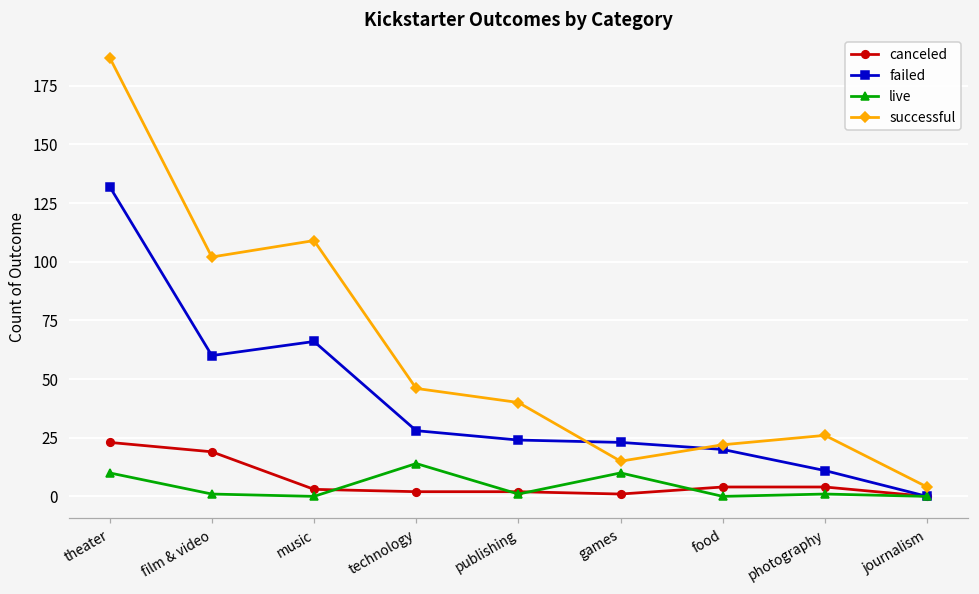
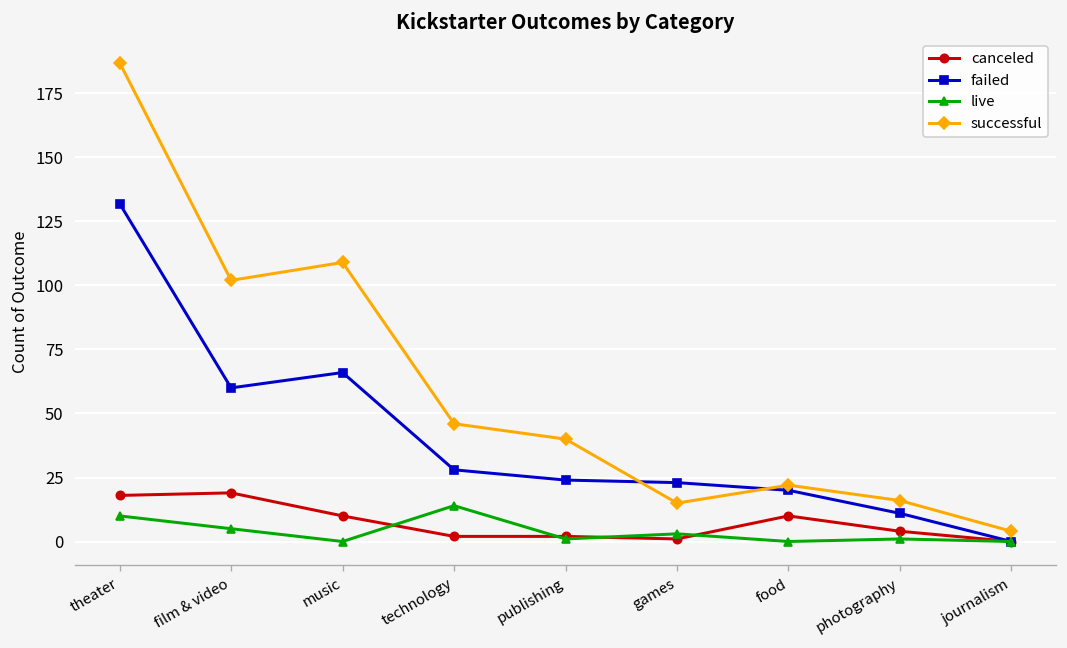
  {
    "canceled": {
-     "theater": 23,
+     "theater": 18,
      "film & video": 19,
-     "music": 3,
+     "music": 10,
      "technology": 2,
      "games": 1,
-     "food": 4,
+     "food": 10,
      "photography": 4
    },
    "failed": {
      "theater": 132,
      "film & video": 60,
      "music": 66,
      "technology": 28,
      "publishing": 24,
      "games": 23,
      "food": 20,
      "photography": 11
    },
    "live": {
      "theater": 10,
-     "film & video": 1,
+     "film & video": 5,
      "music": 0,
      "technology": 14,
-     "games": 10,
+     "games": 3,
      "food": 0,
      "photography": 1
    },
    "successful": {
      "theater": 187,
      "film & video": 102,
      "music": 109,
      "technology": 46,
      "publishing": 40,
      "games": 15,
      "food": 22,
-     "photography": 26,
+     "photography": 16,
      "journalism": 4
    }
  }
